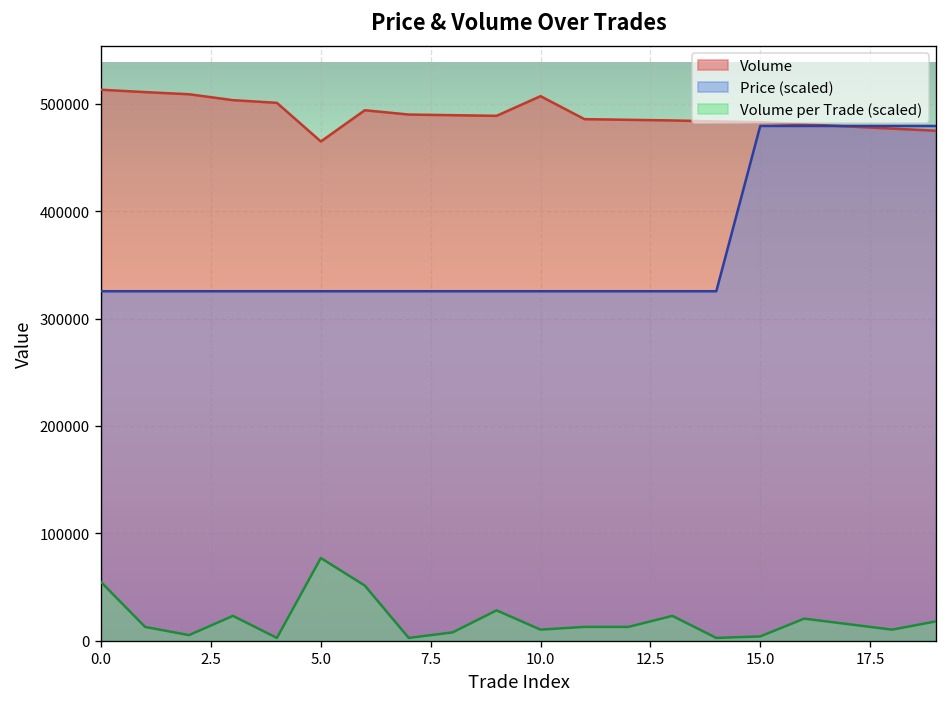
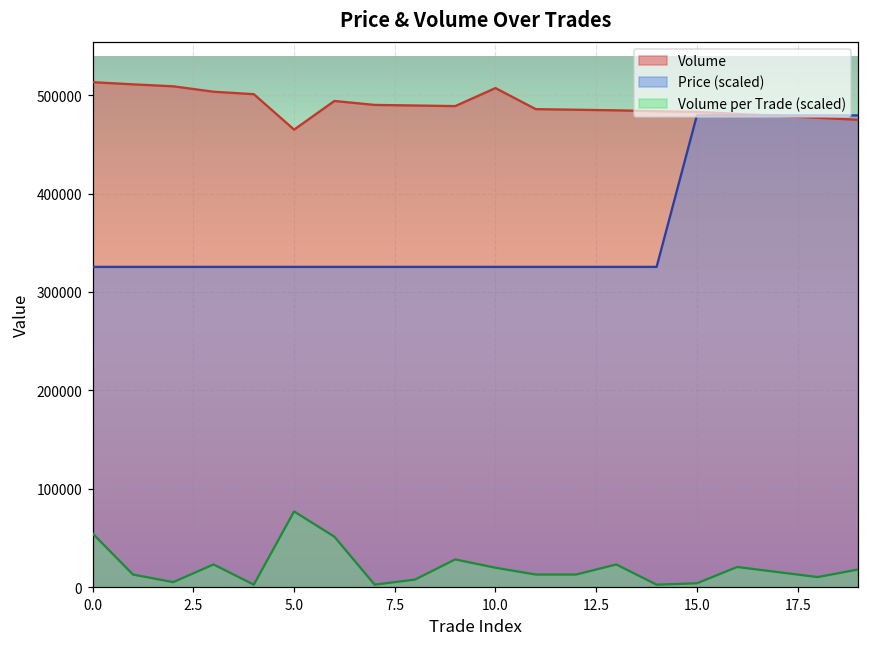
  {
    "Volume": {
      "0.0": 510000,
      "5.0": 470000,
      "10.0": 510000
    },
    "Price (scaled)": {
      "0.0": 330000,
      "5.0": 330000,
      "10.0": 330000
    },
    "Volume per Trade (scaled)": {
      "0.0": 50000,
      "5.0": 80000,
-     "10.0": 10000,
+     "10.0": 20000,
      "15.0": 0
    }
  }
